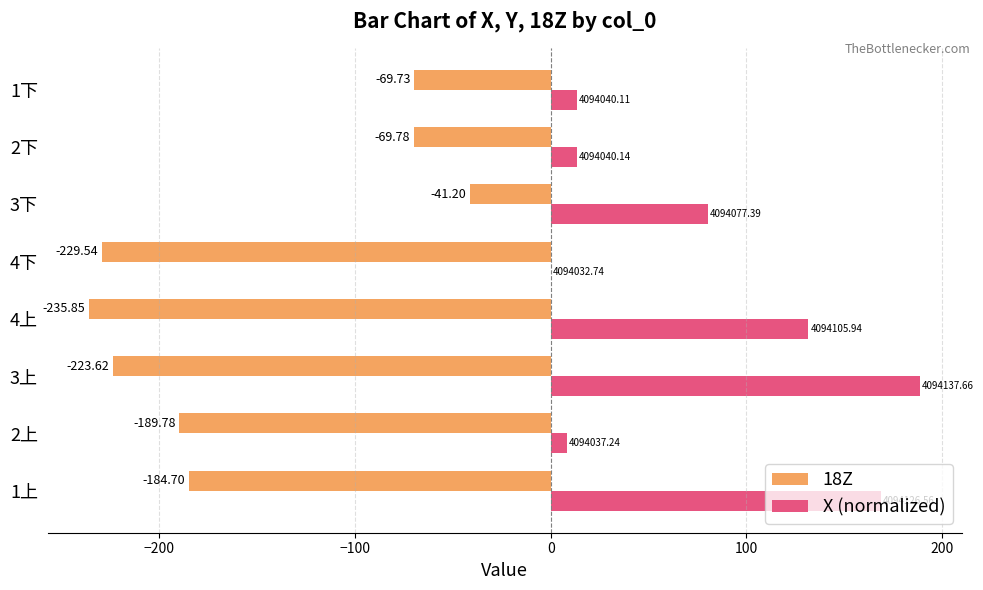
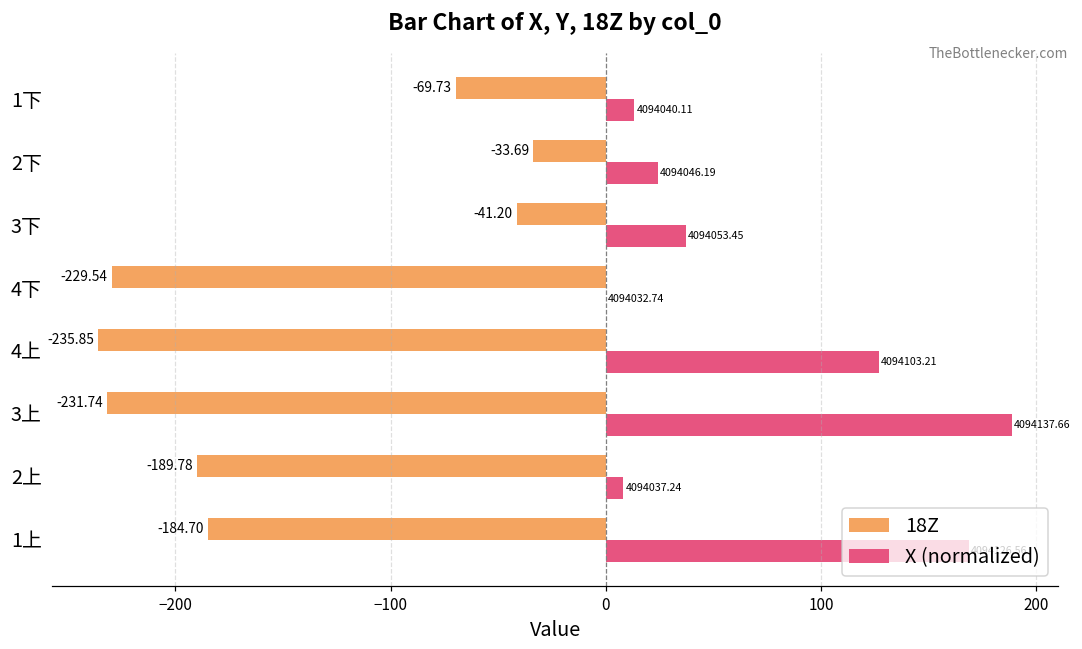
  {
    "18Z": {
      "1下": -69.73,
-     "2下": -69.78,
+     "2下": -33.69,
      "3下": -41.20,
      "4下": -229.54,
      "4上": -235.85,
-     "3上": -223.62,
+     "3上": -231.74,
      "2上": -189.78,
      "1上": -184.70
    },
    "X (normalized)": {
-     "2下": 4094040.14,
-     "3下": 4094077.39,
-     "4上": 4094105.94
+     "2下": 4094046.19,
+     "3下": 4094053.45,
+     "4上": 4094103.21
    }
  }
